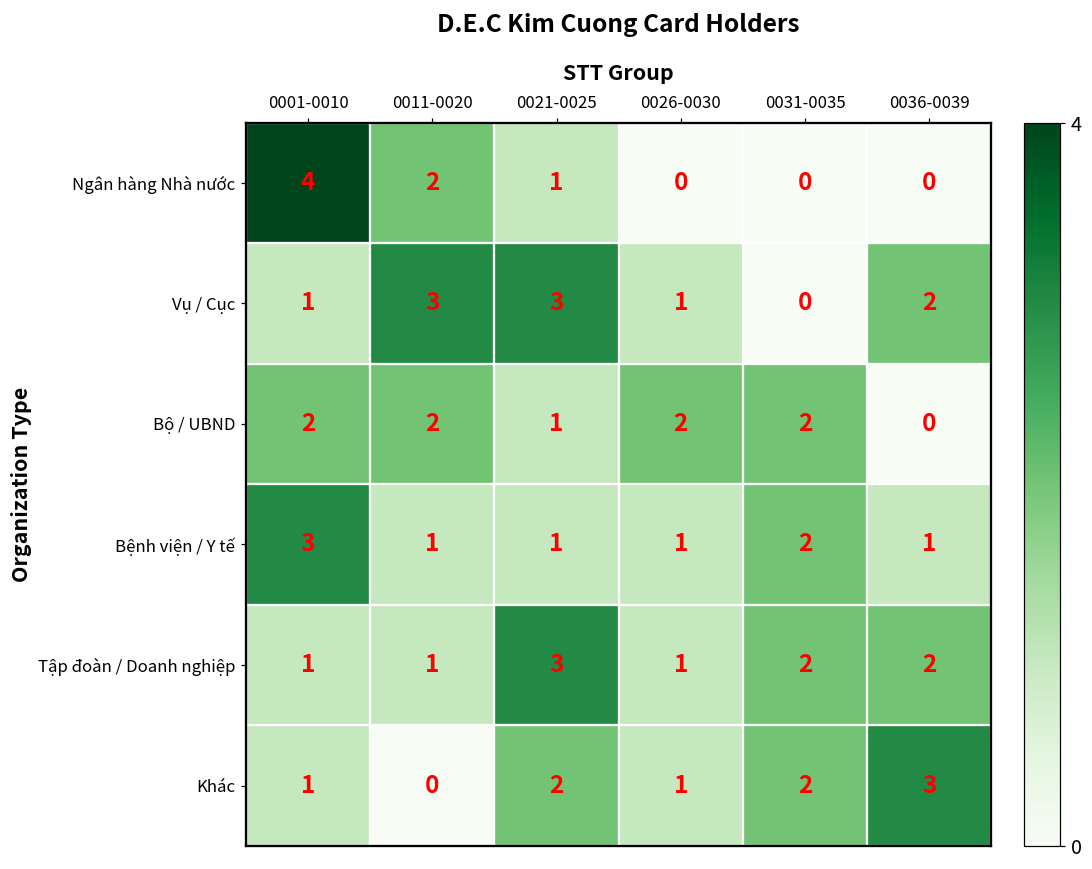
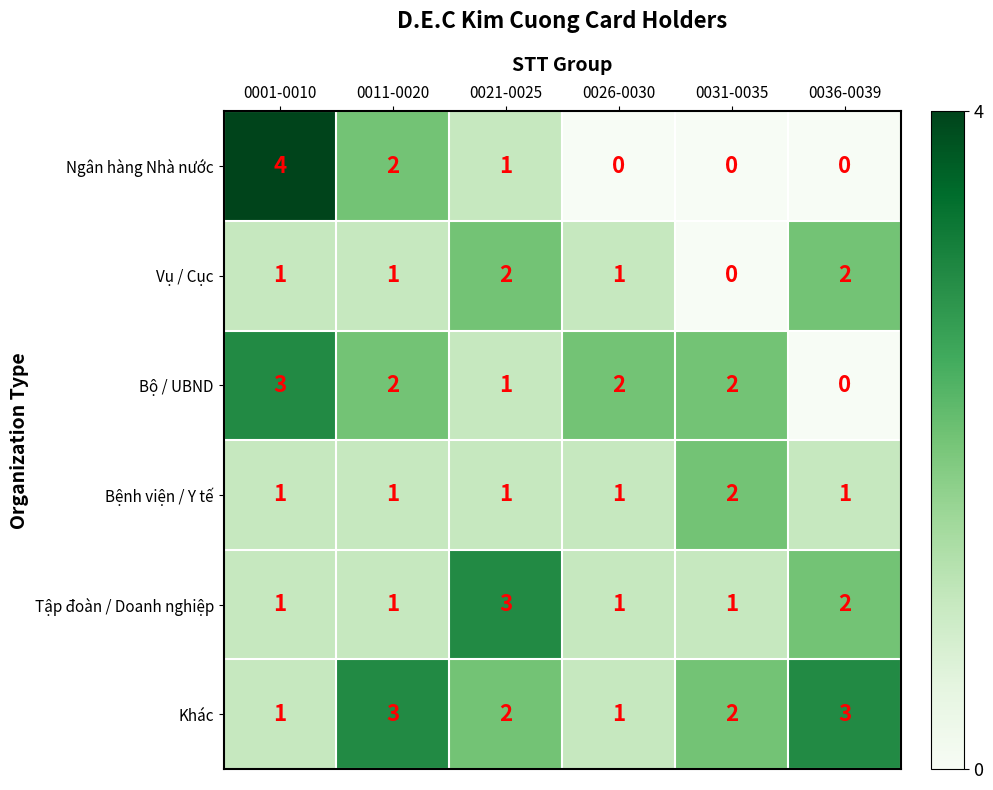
  {
    "Ngân hàng Nhà nước": {
      "0001-0010": 4,
      "0011-0020": 2,
      "0021-0025": 1,
      "0026-0030": 0,
      "0031-0035": 0,
      "0036-0039": 0
    },
    "Vụ / Cục": {
      "0001-0010": 1,
-     "0011-0020": 3,
-     "0021-0025": 3,
+     "0011-0020": 1,
+     "0021-0025": 2,
      "0026-0030": 1,
      "0031-0035": 0,
      "0036-0039": 2
    },
    "Bộ / UBND": {
-     "0001-0010": 2,
+     "0001-0010": 3,
      "0011-0020": 2,
      "0021-0025": 1,
      "0026-0030": 2,
      "0031-0035": 2,
      "0036-0039": 0
    },
    "Bệnh viện / Y tế": {
-     "0001-0010": 3,
+     "0001-0010": 1,
      "0011-0020": 1,
      "0021-0025": 1,
      "0026-0030": 1,
      "0031-0035": 2,
      "0036-0039": 1
    },
    "Tập đoàn / Doanh nghiệp": {
      "0001-0010": 1,
      "0011-0020": 1,
      "0021-0025": 3,
      "0026-0030": 1,
-     "0031-0035": 2,
+     "0031-0035": 1,
      "0036-0039": 2
    },
    "Khác": {
      "0001-0010": 1,
-     "0011-0020": 0,
+     "0011-0020": 3,
      "0021-0025": 2,
      "0026-0030": 1,
      "0031-0035": 2,
      "0036-0039": 3
    }
  }
